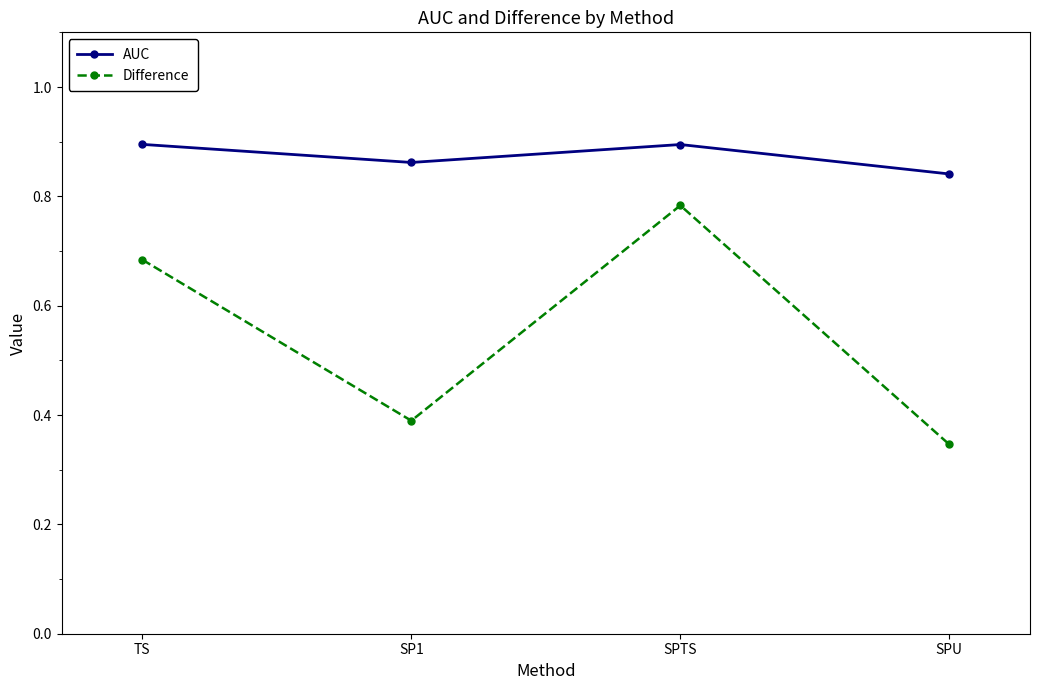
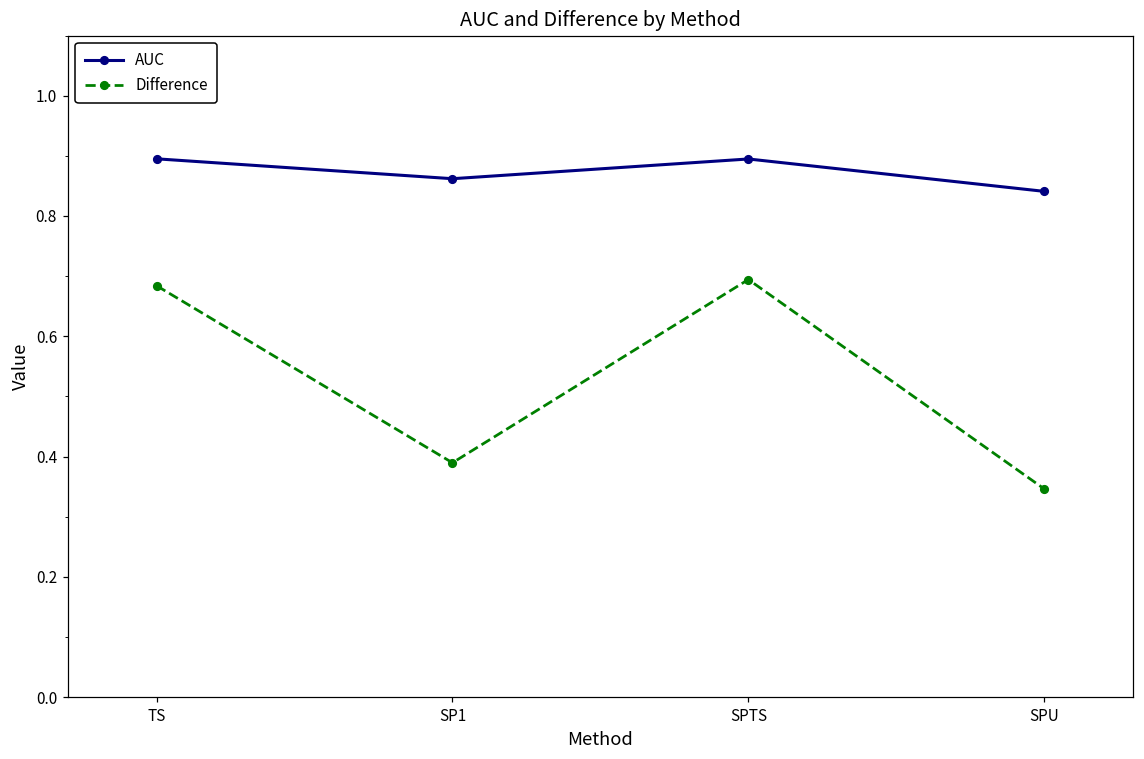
  {
    "AUC": {
      "TS": 0.90,
      "SP1": 0.86,
      "SPTS": 0.89,
      "SPU": 0.84
    },
    "Difference": {
      "TS": 0.68,
      "SP1": 0.39,
-     "SPTS": 0.78,
+     "SPTS": 0.69,
      "SPU": 0.35
    }
  }
